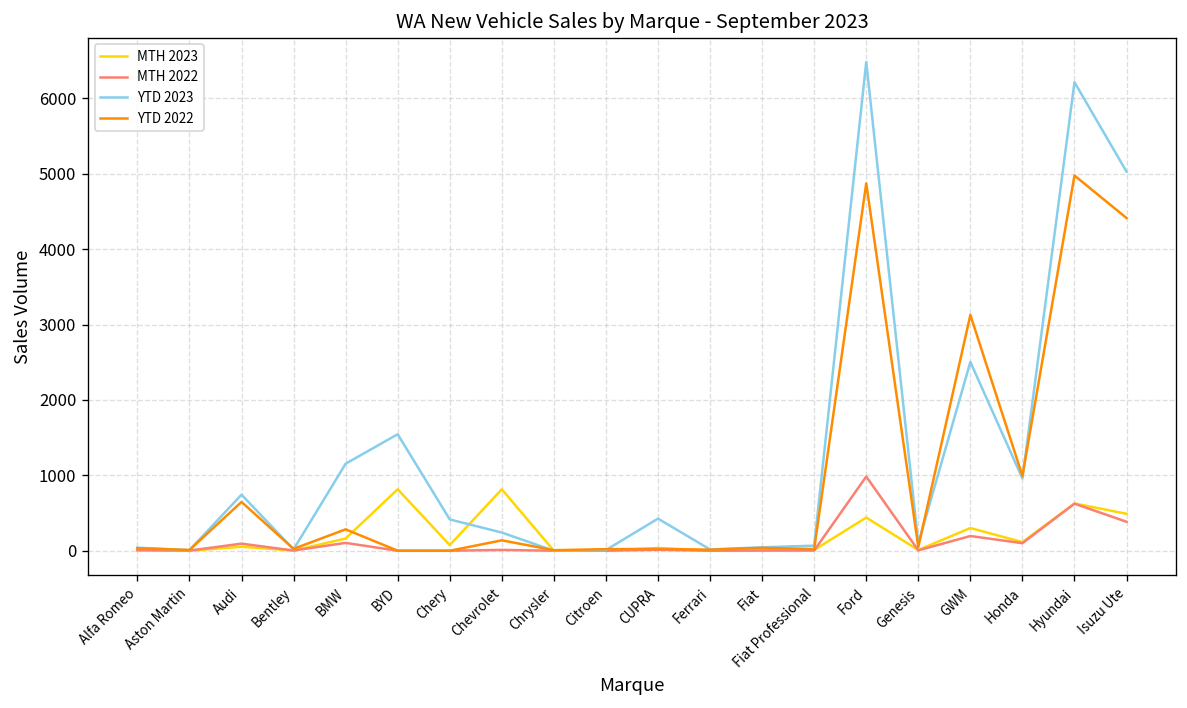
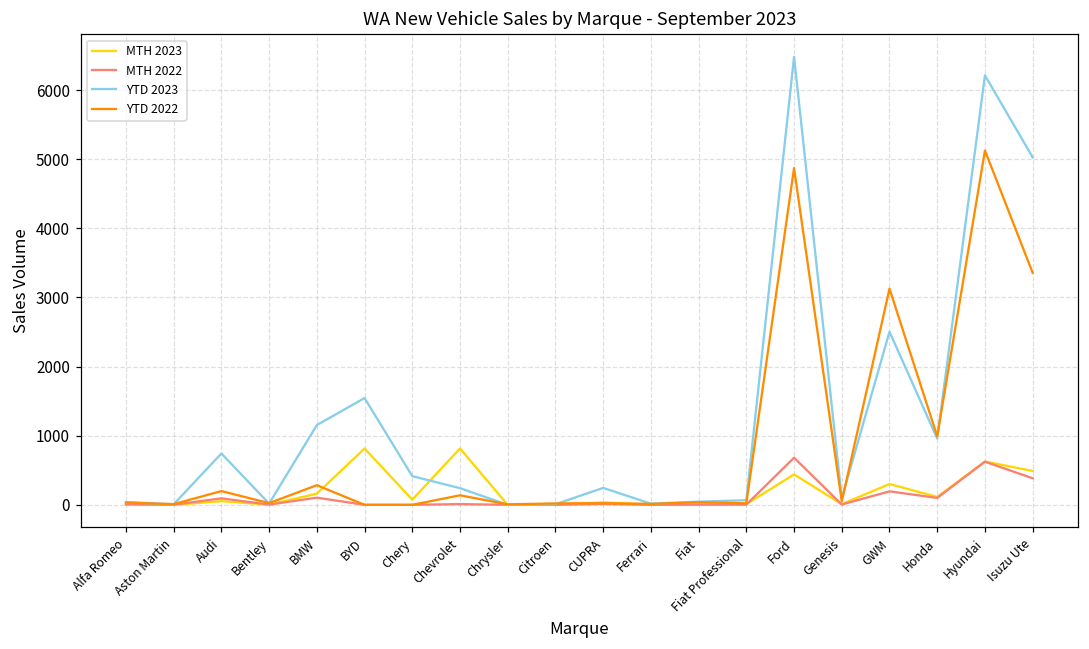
  {
    "MTH 2023": {
      "Audi": 100,
      "BMW": 200,
      "BYD": 800,
      "Chery": 100,
      "Chevrolet": 800,
      "Ford": 400,
      "GWM": 300,
      "Isuzu Ute": 500
    },
    "MTH 2022": {
      "Audi": 100,
      "BMW": 100,
      "Chevrolet": 0,
-     "Ford": 1000,
+     "Ford": 700,
      "GWM": 200,
      "Isuzu Ute": 400
    },
    "YTD 2023": {
      "Audi": 700,
      "BMW": 1200,
      "BYD": 1500,
      "Chery": 400,
      "Chevrolet": 200,
-     "CUPRA": 400,
+     "CUPRA": 200,
      "Fiat Professional": 100,
      "Ford": 6500,
      "Genesis": 100,
      "GWM": 2500,
      "Hyundai": 6200,
      "Isuzu Ute": 5000
    },
    "YTD 2022": {
-     "Audi": 600,
+     "Audi": 200,
      "BMW": 300,
      "Chevrolet": 100,
      "Ford": 4900,
      "Genesis": 100,
      "GWM": 3100,
-     "Hyundai": 5000,
-     "Isuzu Ute": 4400
+     "Hyundai": 5100,
+     "Isuzu Ute": 3400
    }
  }
